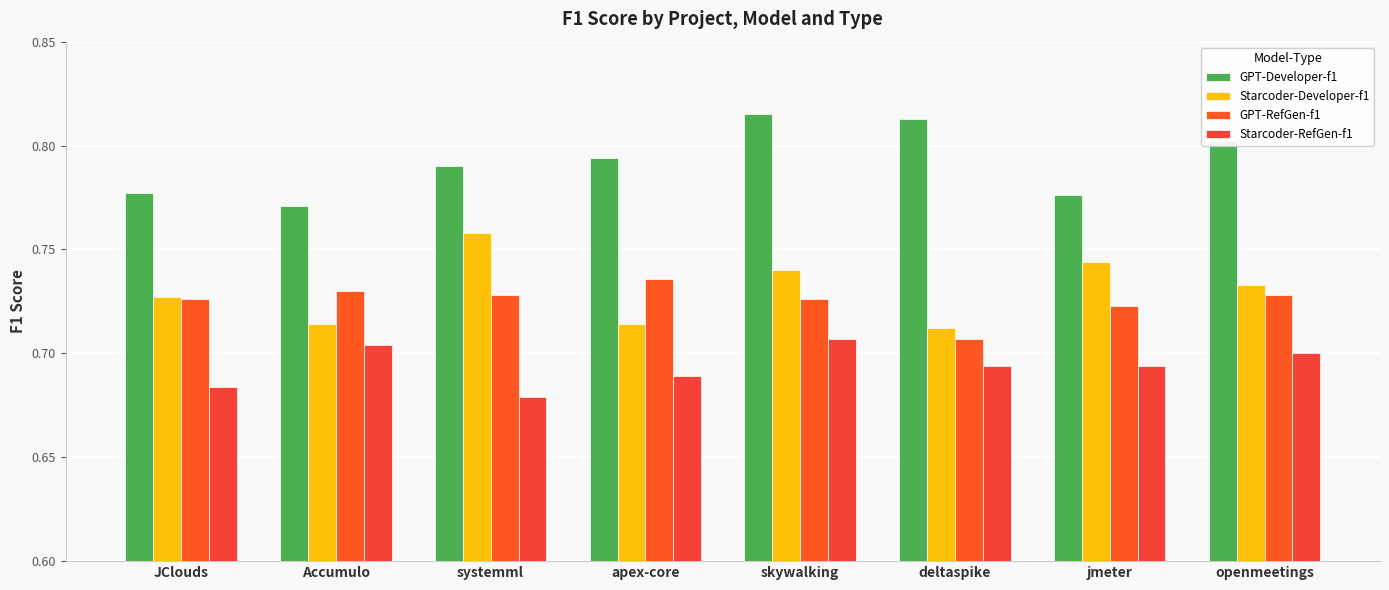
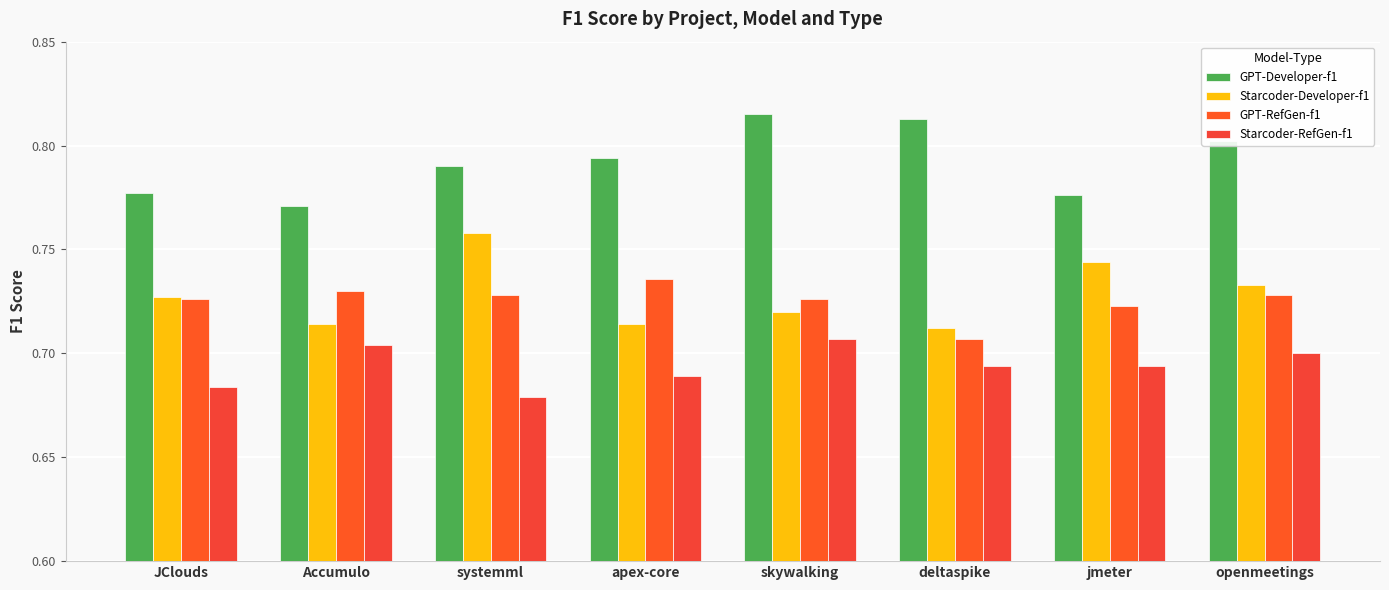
  {
    "GPT-Developer-f1": {
      "JClouds": 0.777,
      "Accumulo": 0.77,
      "systemml": 0.79,
      "apex-core": 0.794,
      "skywalking": 0.815,
      "deltaspike": 0.813,
      "jmeter": 0.776
    },
    "Starcoder-Developer-f1": {
      "JClouds": 0.727,
      "Accumulo": 0.714,
      "systemml": 0.758,
      "apex-core": 0.714,
-     "skywalking": 0.74,
+     "skywalking": 0.72,
      "deltaspike": 0.712,
      "jmeter": 0.744,
      "openmeetings": 0.733
    }
  }
